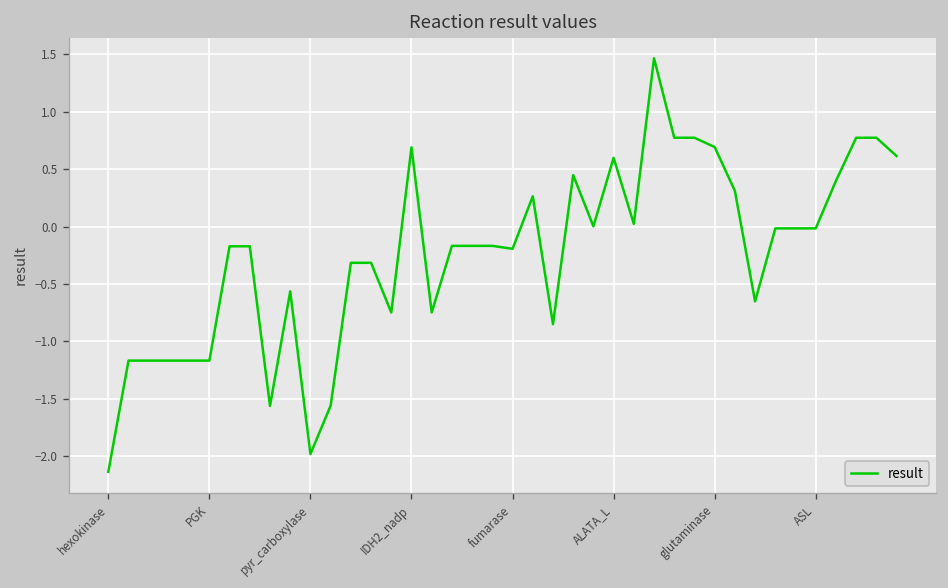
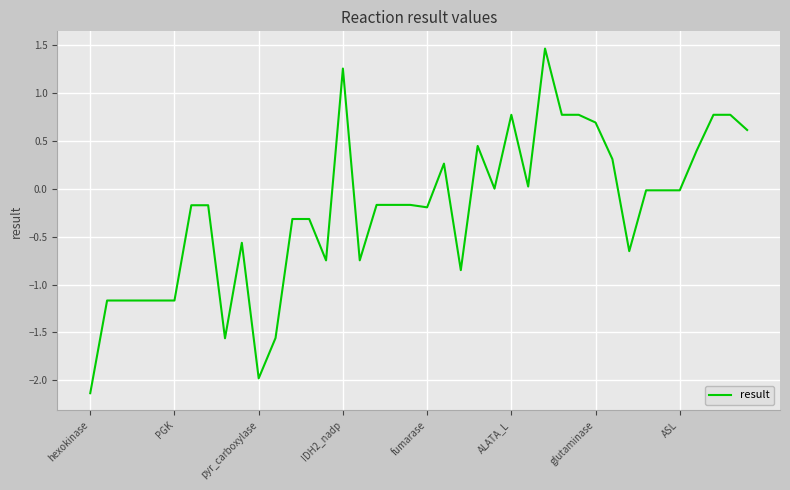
  {
    "hexokinase": -2.1,
    "PGK": -1.2,
    "pyr_carboxylase": -2.0,
-   "IDH2_nadp": 0.7,
+   "IDH2_nadp": 1.3,
    "fumarase": -0.2,
-   "ALATA_L": 0.6,
+   "ALATA_L": 0.8,
    "glutaminase": 0.7,
    "ASL": 0.0
  }
